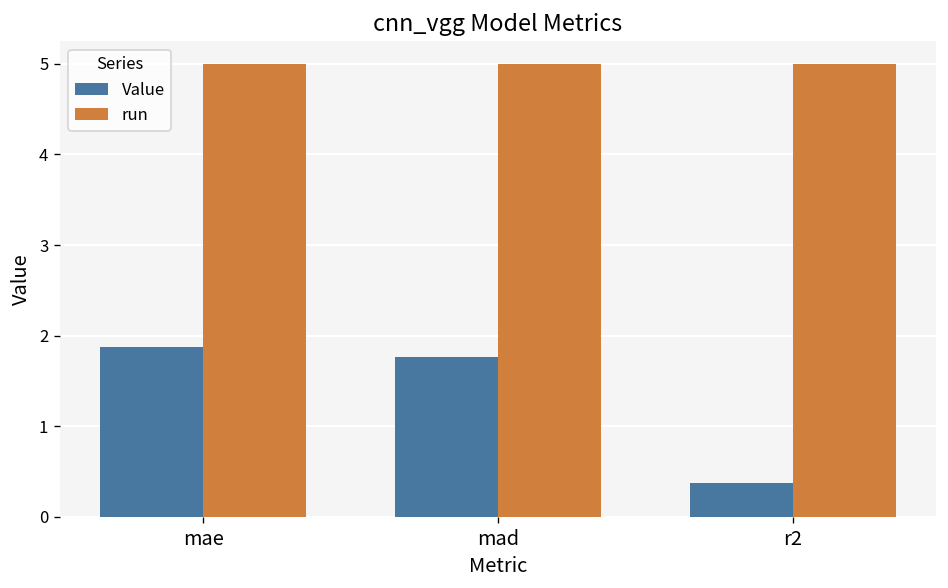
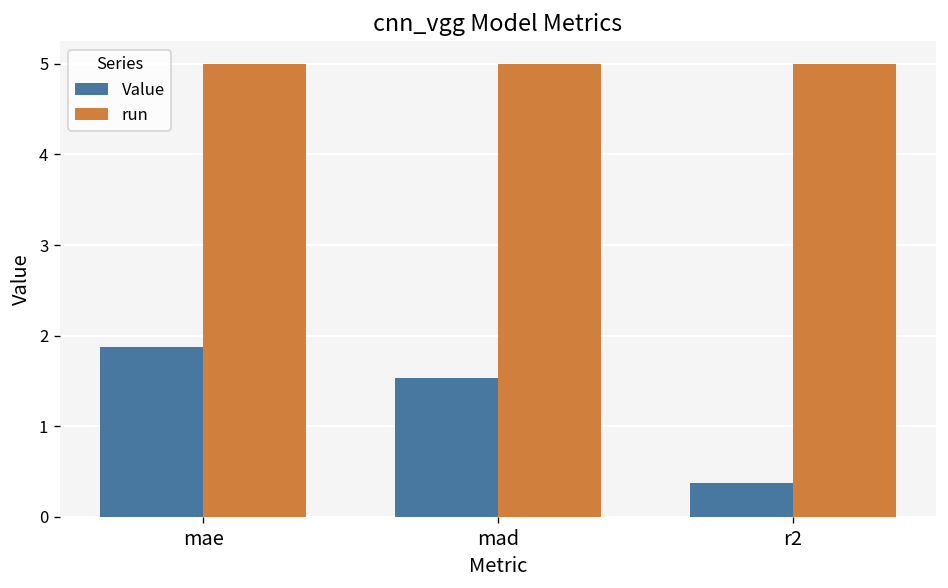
  {
    "Value": {
      "mae": 1.9,
-     "mad": 1.8,
+     "mad": 1.5,
      "r2": 0.4
    },
    "run": {
      "mae": 5.0,
      "mad": 5.0,
      "r2": 5.0
    }
  }
